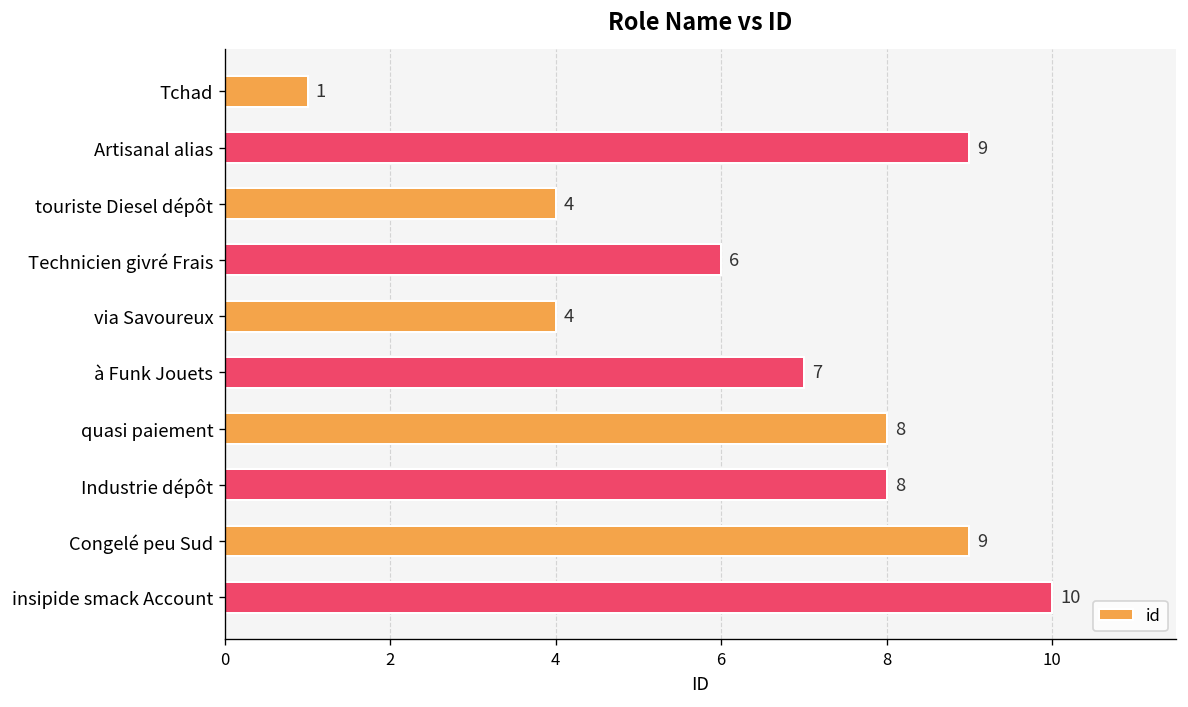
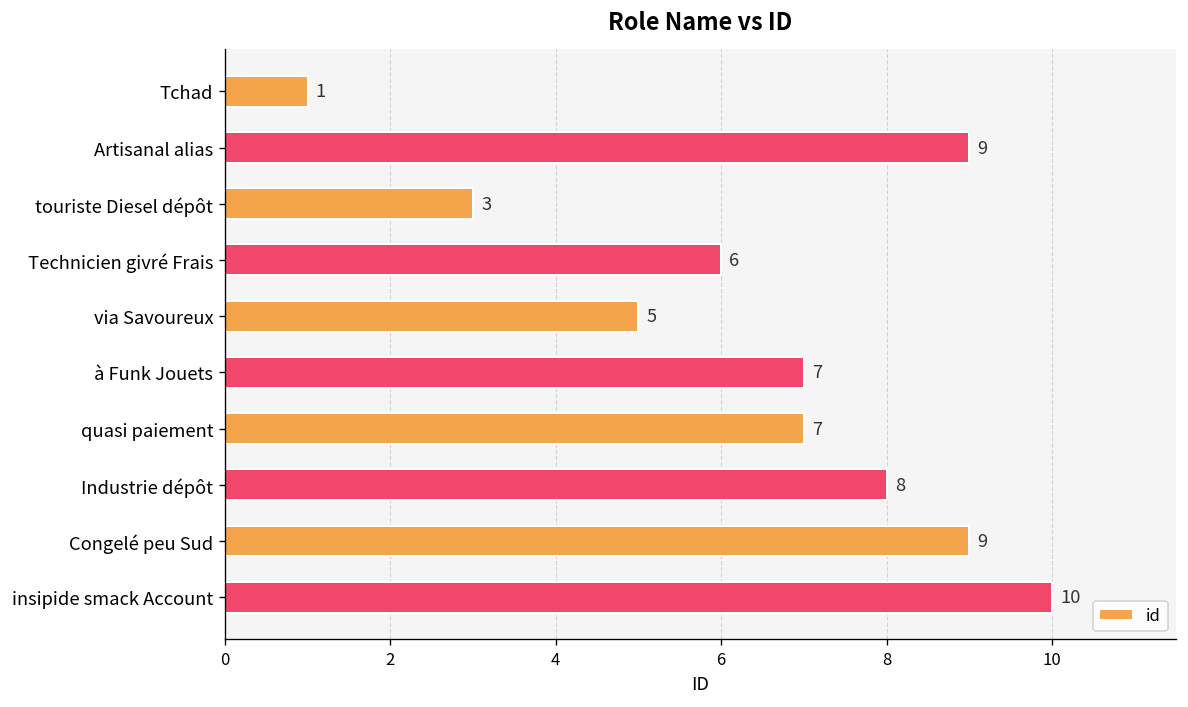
  {
    "Tchad": 1,
    "Artisanal alias": 9,
-   "touriste Diesel dépôt": 4,
+   "touriste Diesel dépôt": 3,
    "Technicien givré Frais": 6,
-   "via Savoureux": 4,
+   "via Savoureux": 5,
    "à Funk Jouets": 7,
-   "quasi paiement": 8,
+   "quasi paiement": 7,
    "Industrie dépôt": 8,
    "Congelé peu Sud": 9,
    "insipide smack Account": 10
  }
